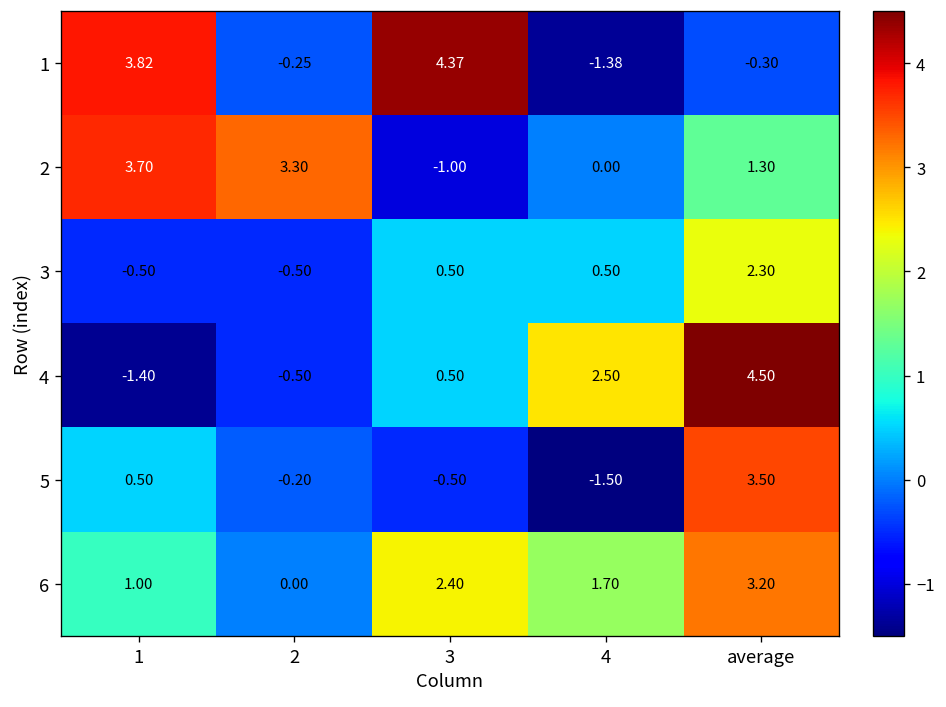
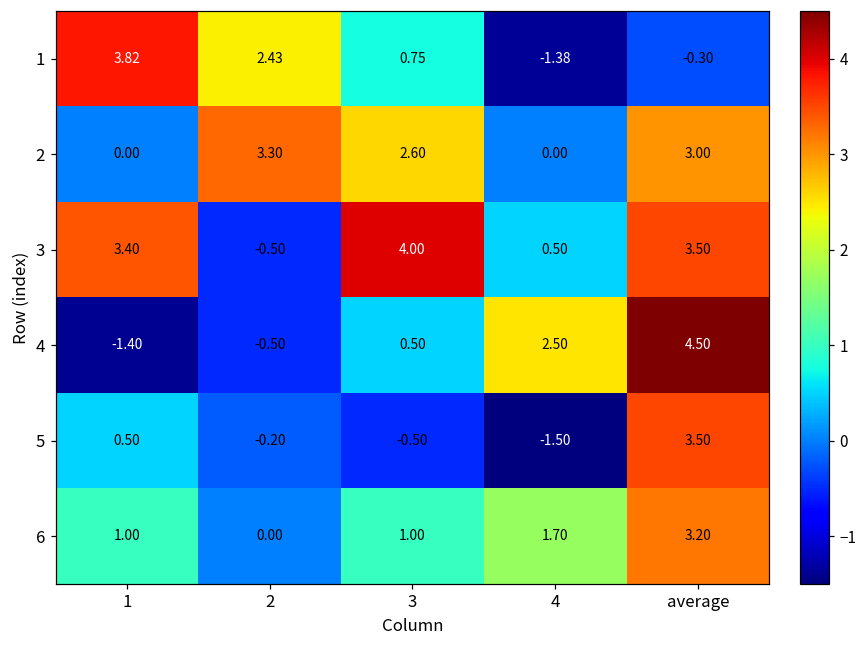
  {
    "1": {
      "1": 3.82,
-     "2": -0.25,
-     "3": 4.37,
+     "2": 2.43,
+     "3": 0.75,
      "4": -1.38,
      "average": -0.30
    },
    "2": {
-     "1": 3.70,
+     "1": 0.00,
      "2": 3.30,
-     "3": -1.00,
+     "3": 2.60,
      "4": 0.00,
-     "average": 1.30
+     "average": 3.00
    },
    "3": {
-     "1": -0.50,
+     "1": 3.40,
      "2": -0.50,
-     "3": 0.50,
+     "3": 4.00,
      "4": 0.50,
-     "average": 2.30
+     "average": 3.50
    },
    "4": {
      "1": -1.40,
      "2": -0.50,
      "3": 0.50,
      "4": 2.50,
      "average": 4.50
    },
    "5": {
      "1": 0.50,
      "2": -0.20,
      "3": -0.50,
      "4": -1.50,
      "average": 3.50
    },
    "6": {
      "1": 1.00,
      "2": 0.00,
-     "3": 2.40,
+     "3": 1.00,
      "4": 1.70,
      "average": 3.20
    }
  }
